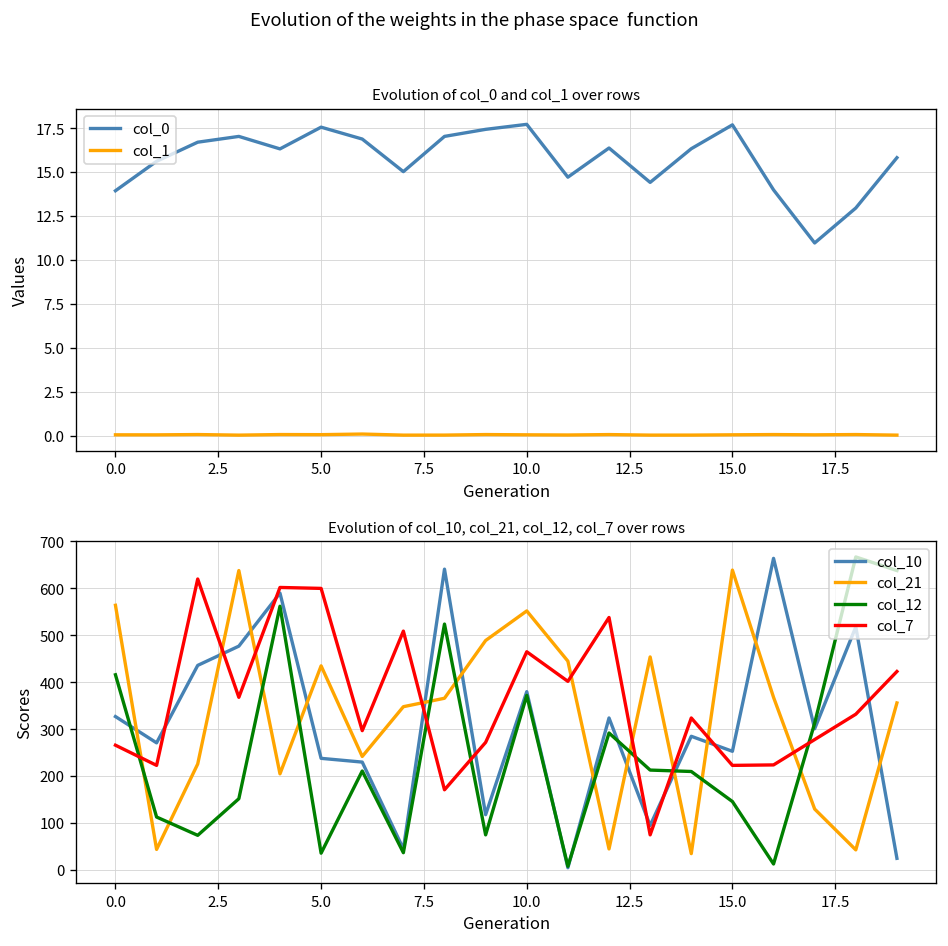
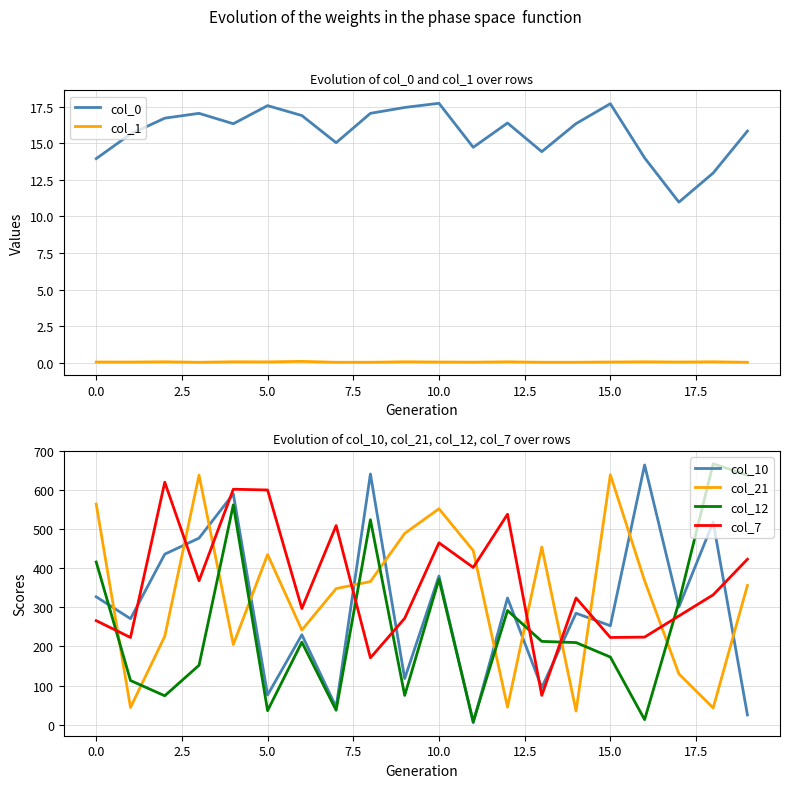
  {
    "Evolution of col_0 and col_1 over rows": {
      "col_0": {
        "0.0": 13.9,
        "5.0": 17.6,
        "10.0": 17.7,
        "15.0": 17.7
      },
      "col_1": {
        "0.0": 0.0,
        "5.0": 0.1,
        "10.0": 0.0,
        "15.0": 0.0
      }
    },
    "Evolution of col_10, col_21, col_12, col_7 over rows": {
      "col_10": {
        "0.0": 330,
-       "5.0": 240,
+       "5.0": 80,
        "10.0": 380,
        "15.0": 250
      },
      "col_21": {
        "0.0": 560,
        "5.0": 440,
        "10.0": 550,
        "15.0": 640
      },
      "col_12": {
        "0.0": 420,
        "5.0": 40,
        "10.0": 370,
-       "15.0": 150
+       "15.0": 170
      },
      "col_7": {
        "0.0": 270,
        "5.0": 600,
        "10.0": 470,
        "15.0": 220
      }
    }
  }
